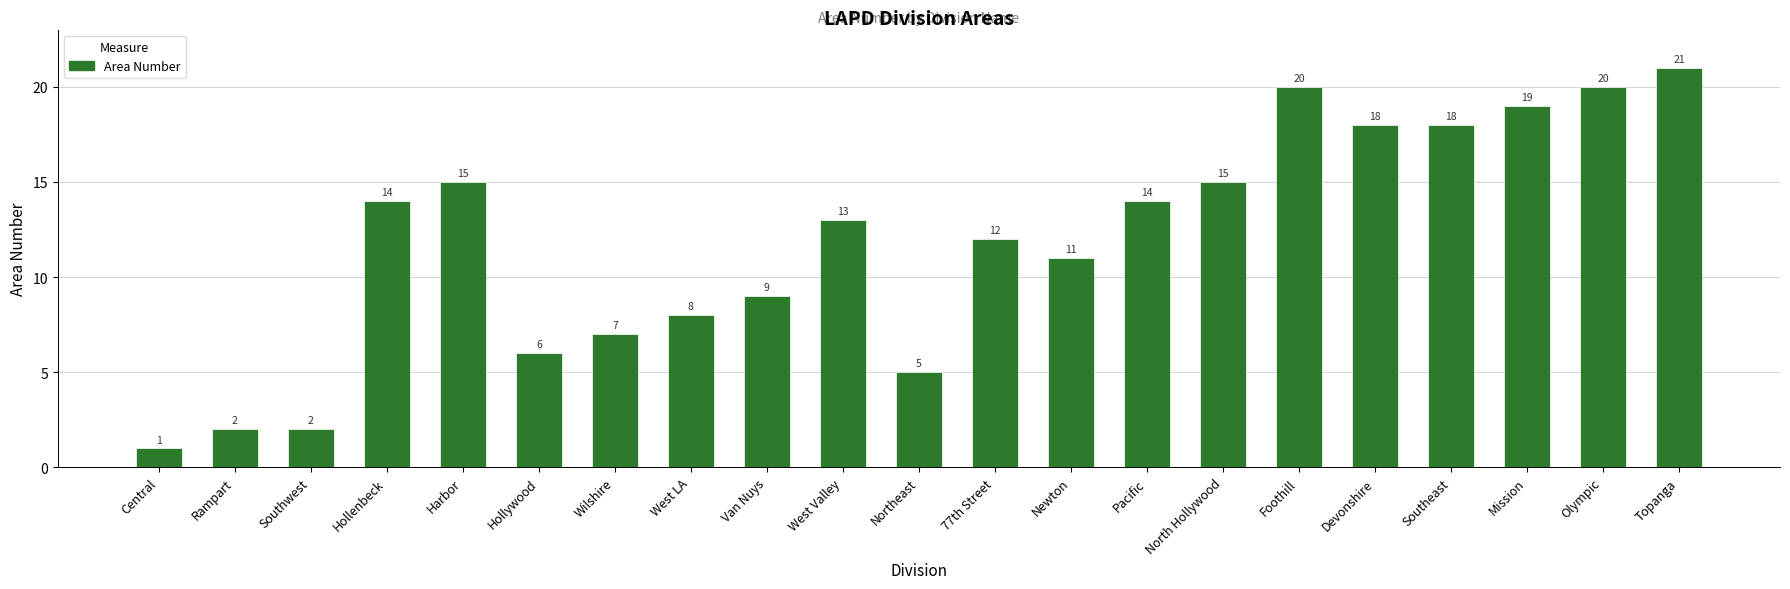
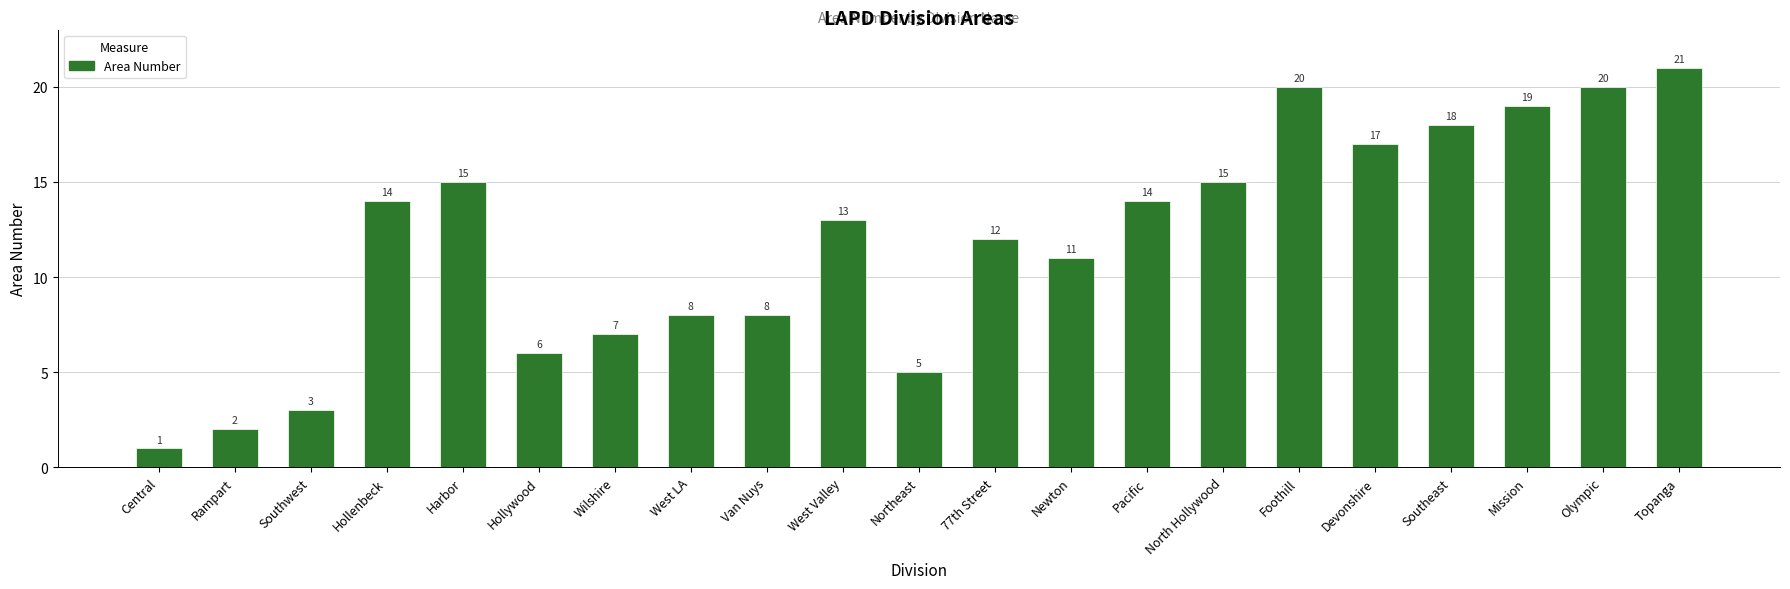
  {
    "Central": 1,
    "Rampart": 2,
-   "Southwest": 2,
+   "Southwest": 3,
    "Hollenbeck": 14,
    "Harbor": 15,
    "Hollywood": 6,
    "Wilshire": 7,
    "West LA": 8,
-   "Van Nuys": 9,
+   "Van Nuys": 8,
    "West Valley": 13,
    "Northeast": 5,
    "77th Street": 12,
    "Newton": 11,
    "Pacific": 14,
    "North Hollywood": 15,
    "Foothill": 20,
-   "Devonshire": 18,
+   "Devonshire": 17,
    "Southeast": 18,
    "Mission": 19,
    "Olympic": 20,
    "Topanga": 21
  }
